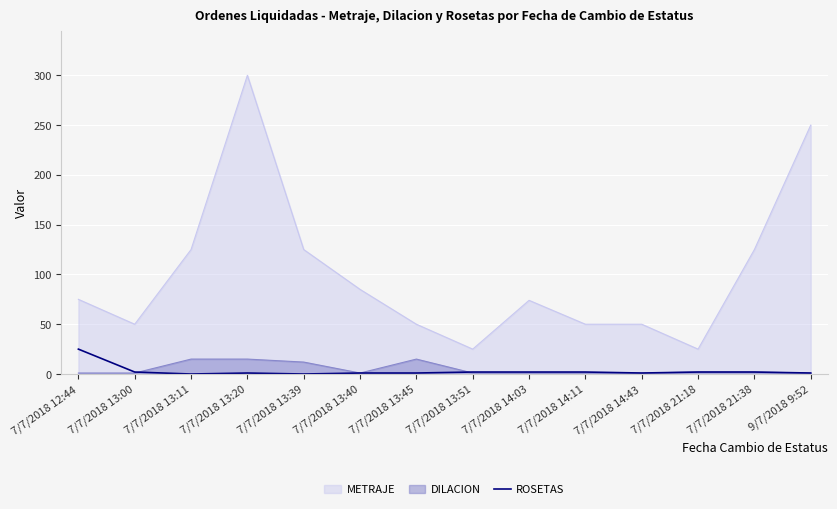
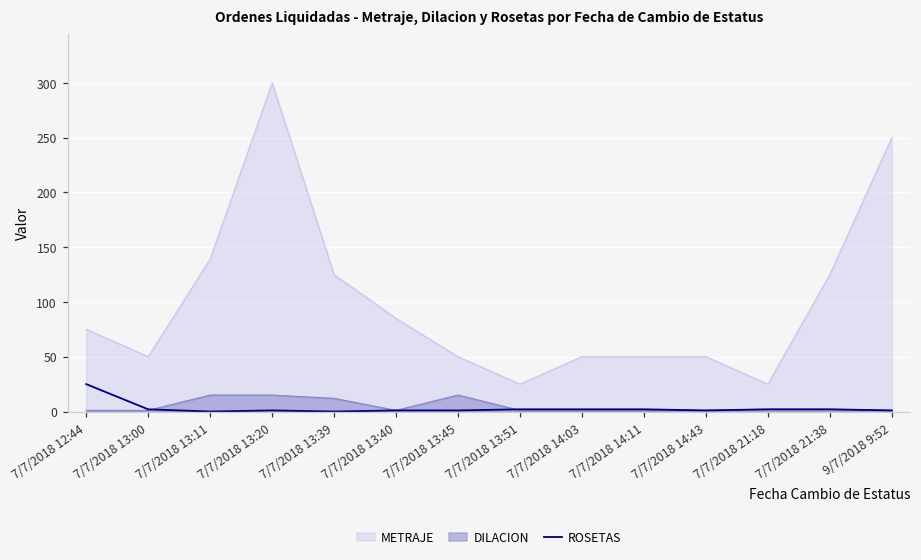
  {
    "METRAJE": {
      "7/7/2018 12:44": 80,
      "7/7/2018 13:00": 50,
-     "7/7/2018 13:11": 130,
+     "7/7/2018 13:11": 140,
      "7/7/2018 13:20": 300,
      "7/7/2018 13:39": 130,
      "7/7/2018 13:40": 90,
      "7/7/2018 13:45": 50,
      "7/7/2018 13:51": 30,
-     "7/7/2018 14:03": 70,
+     "7/7/2018 14:03": 50,
      "7/7/2018 14:11": 50,
      "7/7/2018 14:43": 50,
      "7/7/2018 21:18": 30,
      "7/7/2018 21:38": 130,
      "9/7/2018 9:52": 250
    },
    "DILACION": {
      "7/7/2018 12:44": 0,
      "7/7/2018 13:11": 20,
      "7/7/2018 13:20": 20,
      "7/7/2018 13:39": 10,
      "7/7/2018 13:45": 20
    },
    "ROSETAS": {
      "7/7/2018 12:44": 30,
      "7/7/2018 13:11": 0,
      "7/7/2018 13:20": 0,
      "7/7/2018 13:39": 0,
      "7/7/2018 13:45": 0
    }
  }
